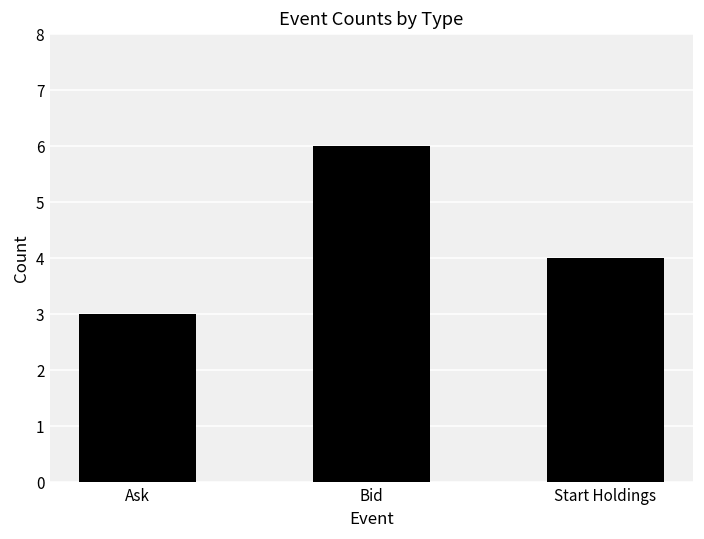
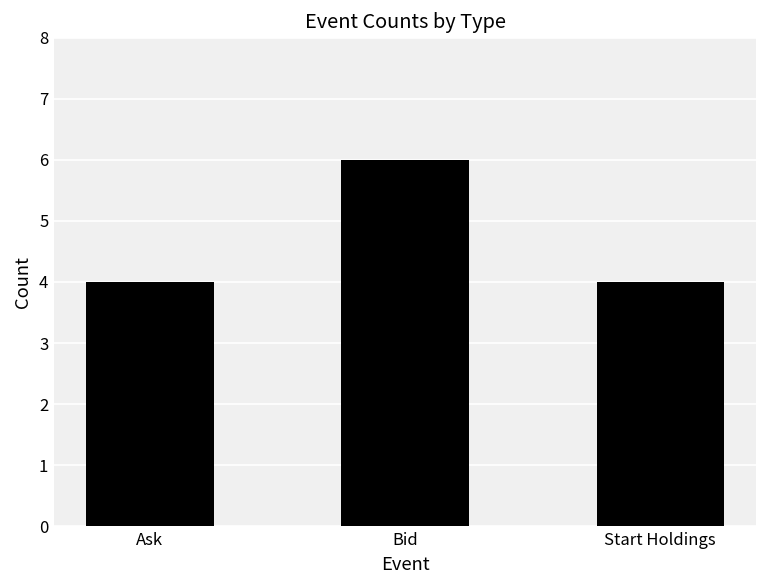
  {
-   "Ask": 3,
+   "Ask": 4,
    "Bid": 6,
    "Start Holdings": 4
  }
